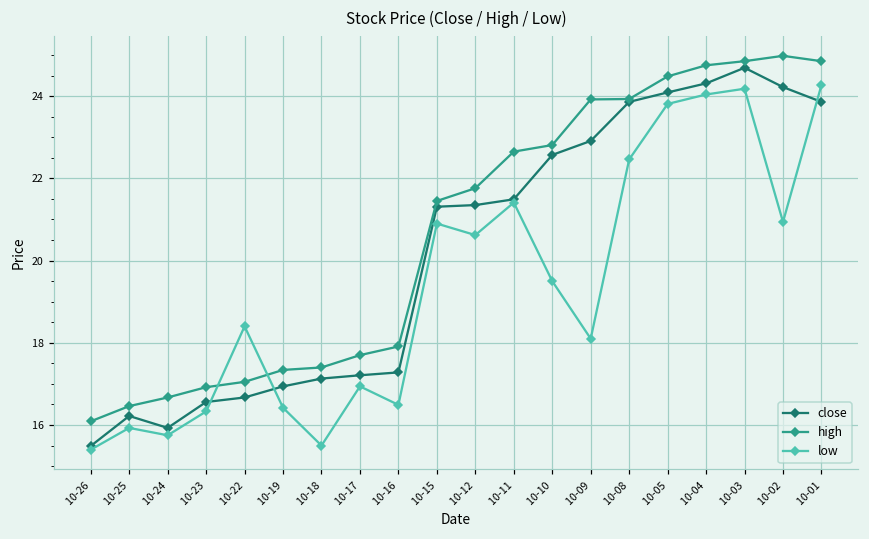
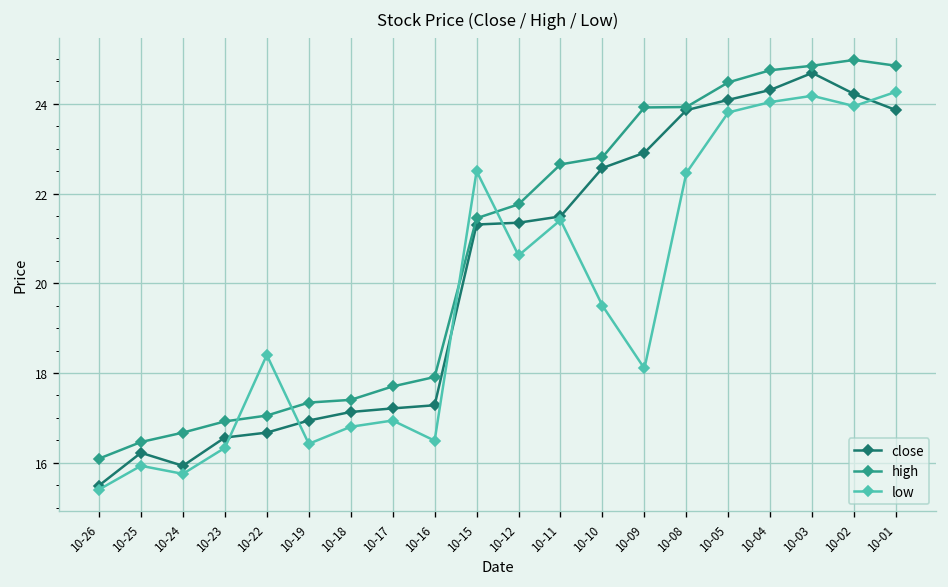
  {
    "low": {
      "10-26": 15.4,
      "10-25": 15.9,
      "10-24": 15.8,
      "10-23": 16.3,
      "10-22": 18.4,
      "10-19": 16.4,
-     "10-18": 15.5,
+     "10-18": 16.8,
      "10-17": 16.9,
      "10-16": 16.5,
-     "10-15": 20.9,
+     "10-15": 22.5,
      "10-12": 20.6,
      "10-11": 21.4,
      "10-10": 19.5,
      "10-09": 18.1,
      "10-08": 22.5,
      "10-05": 23.8,
      "10-04": 24.0,
      "10-03": 24.2,
-     "10-02": 20.9,
+     "10-02": 24.0,
      "10-01": 24.3
    }
  }
